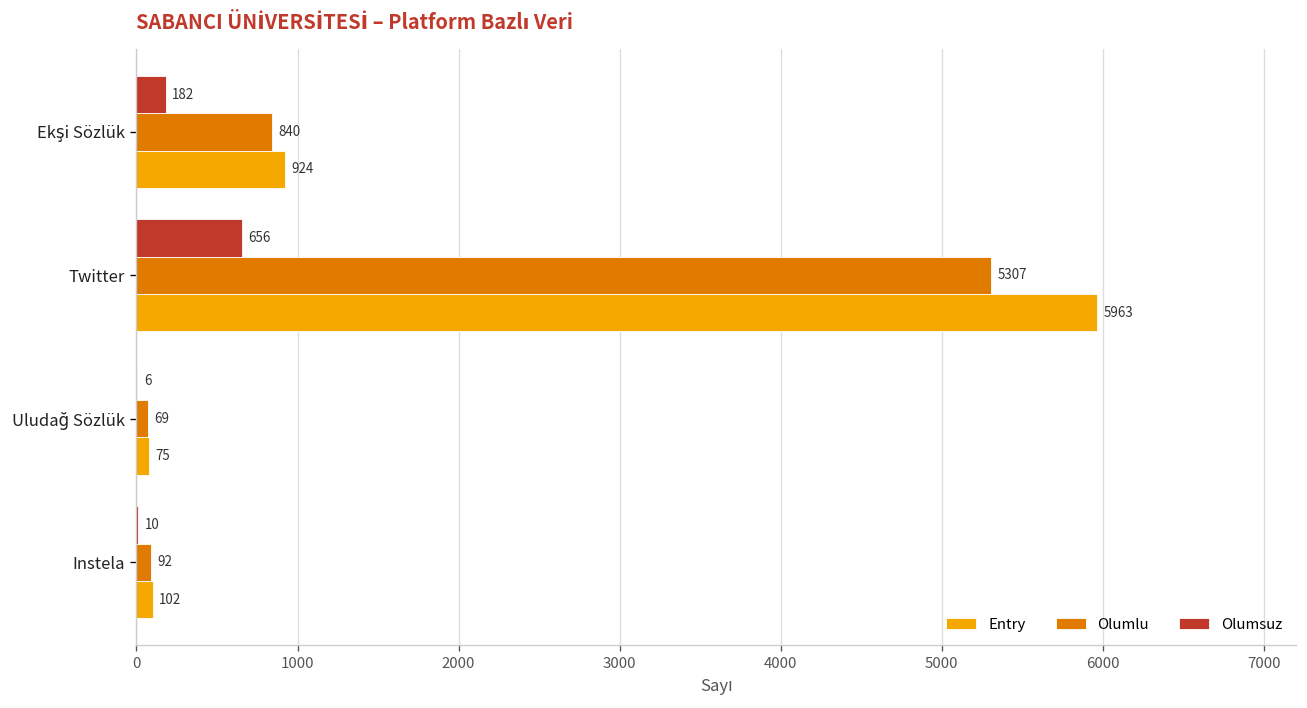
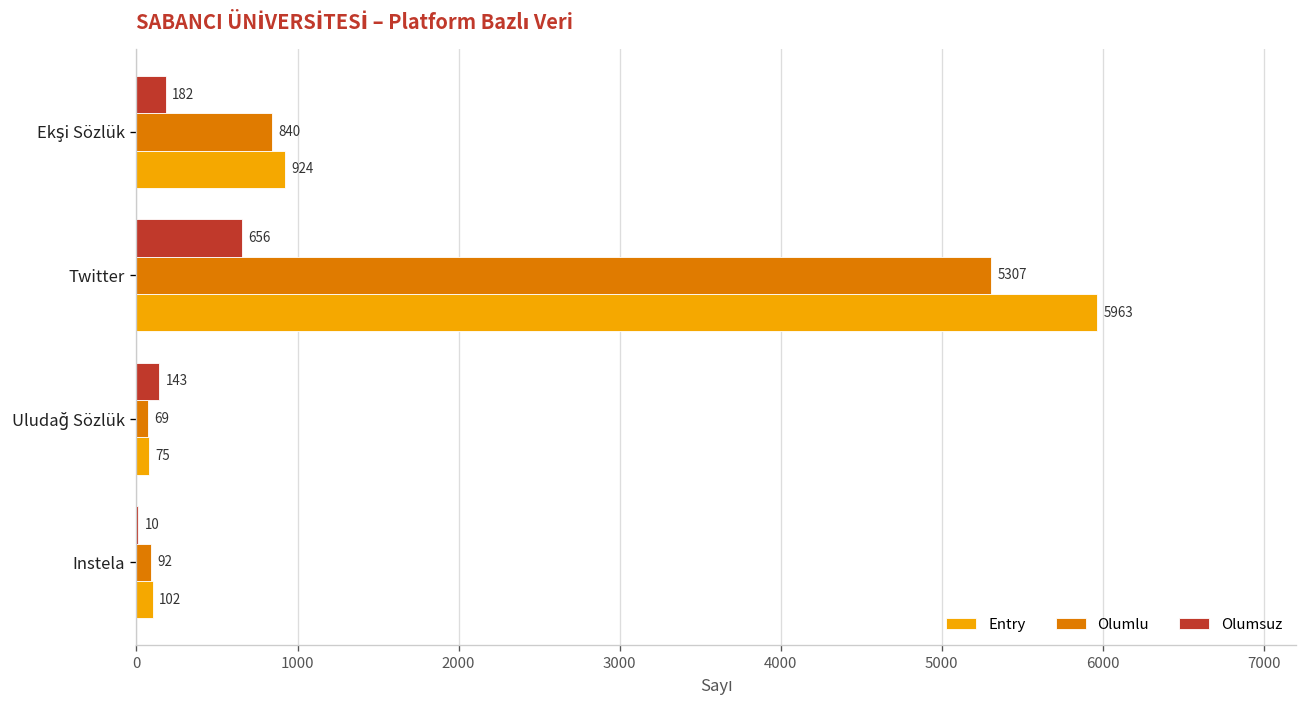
  {
    "Olumsuz": {
      "Ekşi Sözlük": 182,
      "Twitter": 656,
-     "Uludağ Sözlük": 6,
+     "Uludağ Sözlük": 143,
      "Instela": 10
    }
  }
